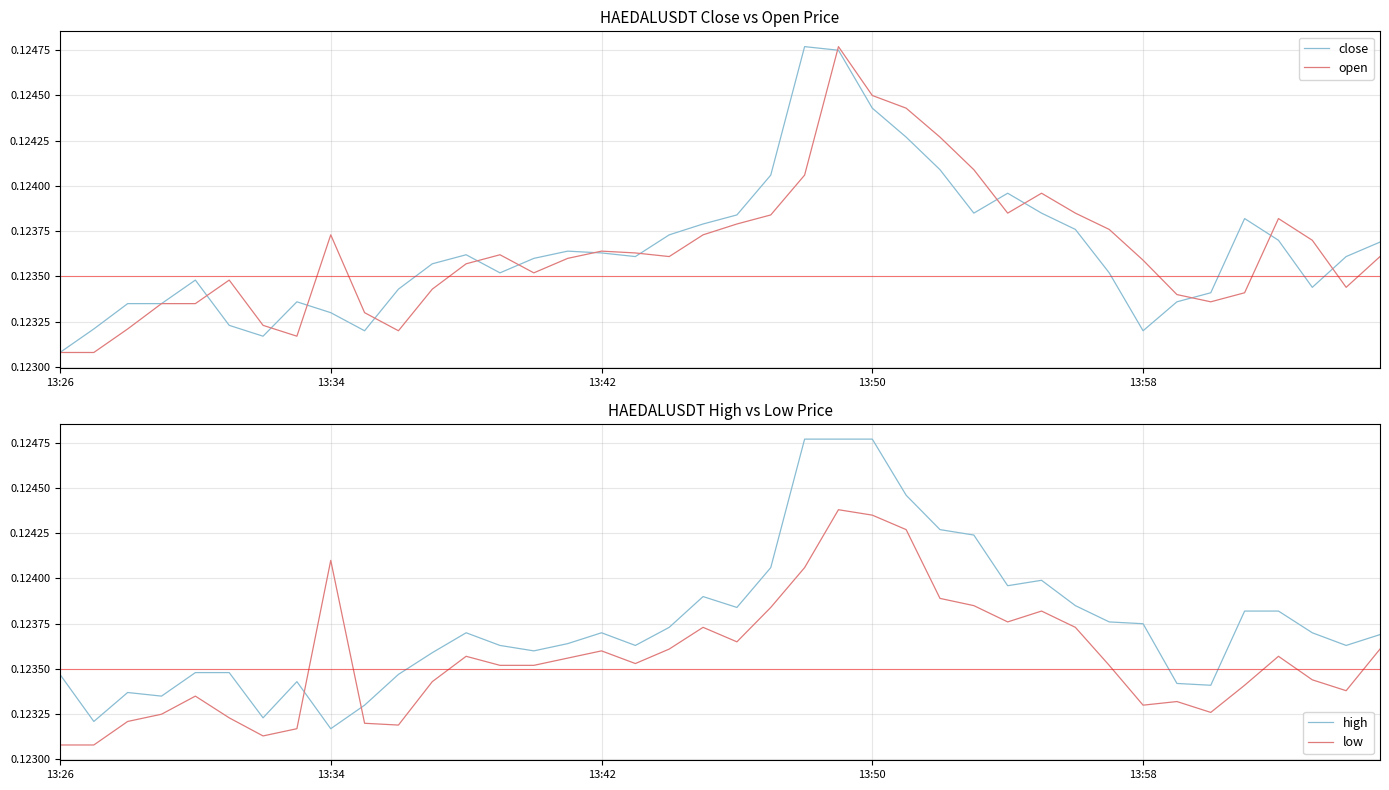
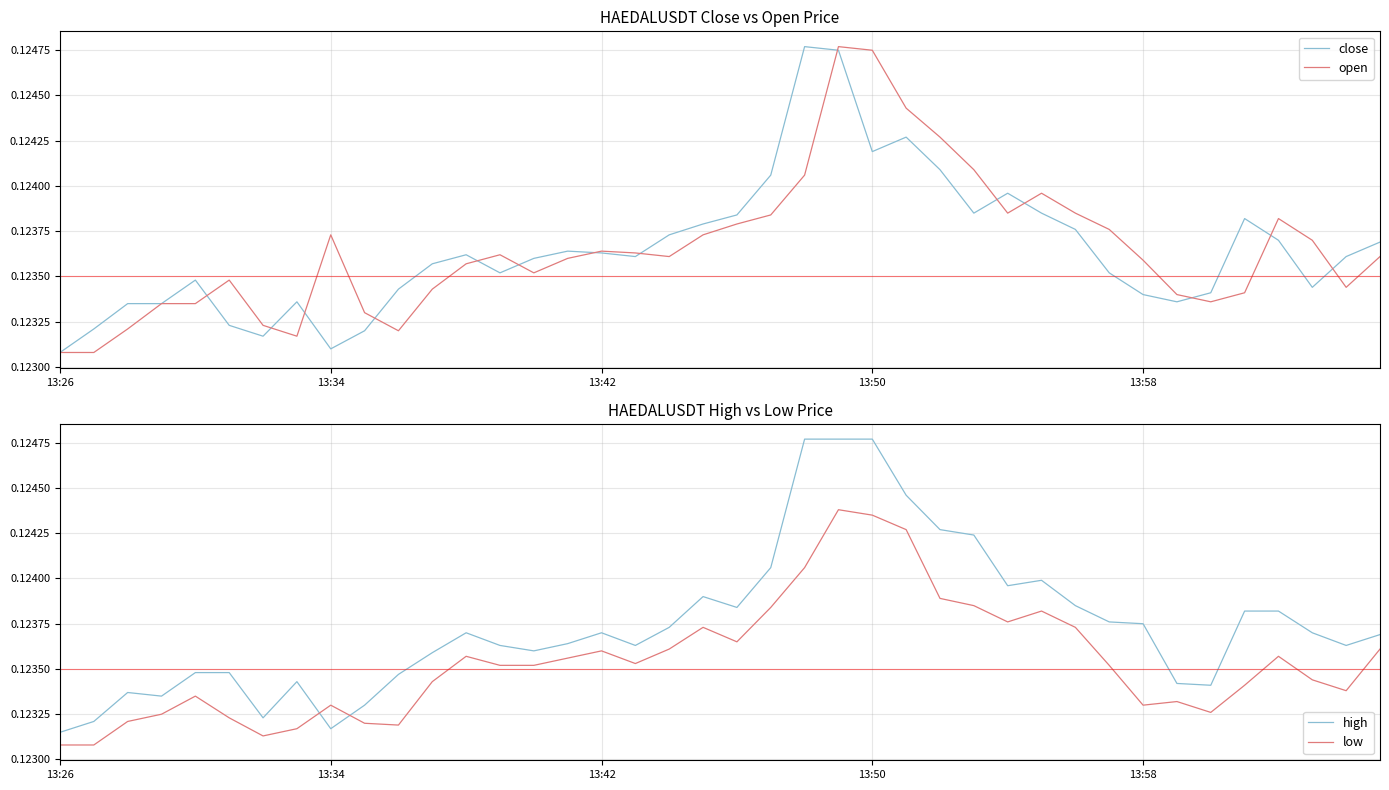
  {
    "HAEDALUSDT Close vs Open Price": {
      "close": {
-       "13:34": 0.1233,
-       "13:50": 0.12443,
-       "13:58": 0.1232
+       "13:34": 0.1231,
+       "13:50": 0.12419,
+       "13:58": 0.1234
      },
      "open": {
        "13:34": 0.12373,
-       "13:50": 0.12450,
+       "13:50": 0.12475,
        "13:58": 0.12359
      }
    },
    "HAEDALUSDT High vs Low Price": {
      "high": {
-       "13:26": 0.12347,
+       "13:26": 0.12315,
        "13:34": 0.12317,
        "13:42": 0.12370,
        "13:50": 0.12477,
        "13:58": 0.12375
      },
      "low": {
        "13:26": 0.12308,
-       "13:34": 0.1241,
+       "13:34": 0.1233,
        "13:42": 0.1236,
        "13:50": 0.12435,
        "13:58": 0.1233
      }
    }
  }
